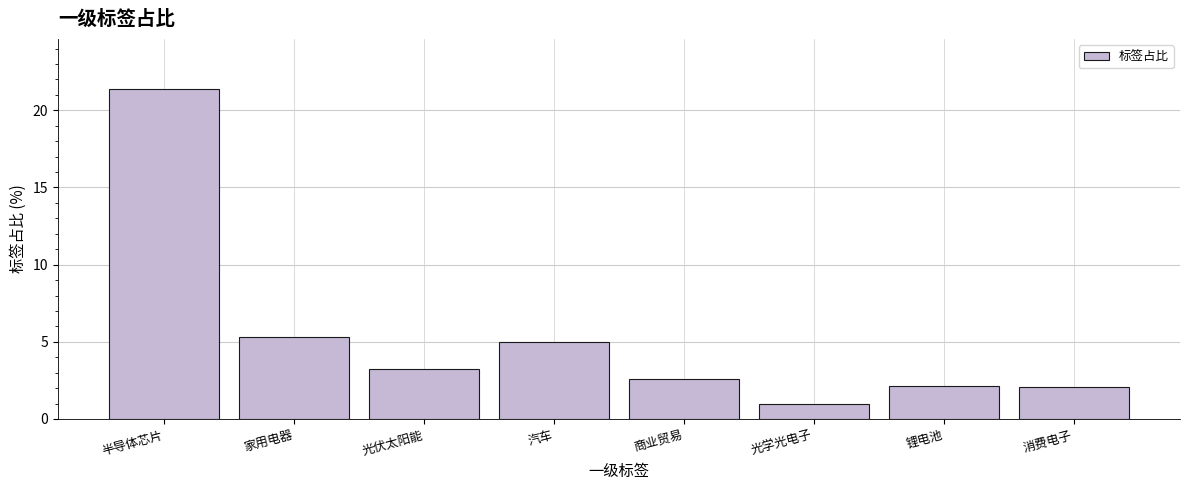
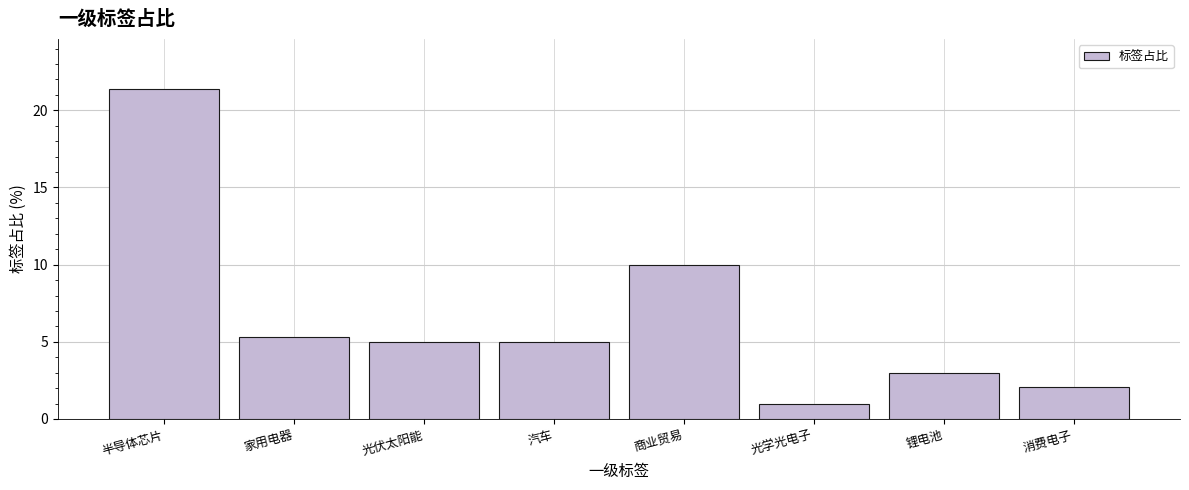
  {
    "半导体芯片": 21.4,
    "家用电器": 5.3,
-   "光伏太阳能": 3.2,
+   "光伏太阳能": 5.0,
    "汽车": 5.0,
-   "商业贸易": 2.6,
+   "商业贸易": 10.0,
    "光学光电子": 1.0,
-   "锂电池": 2.2,
+   "锂电池": 3.0,
    "消费电子": 2.1
  }
